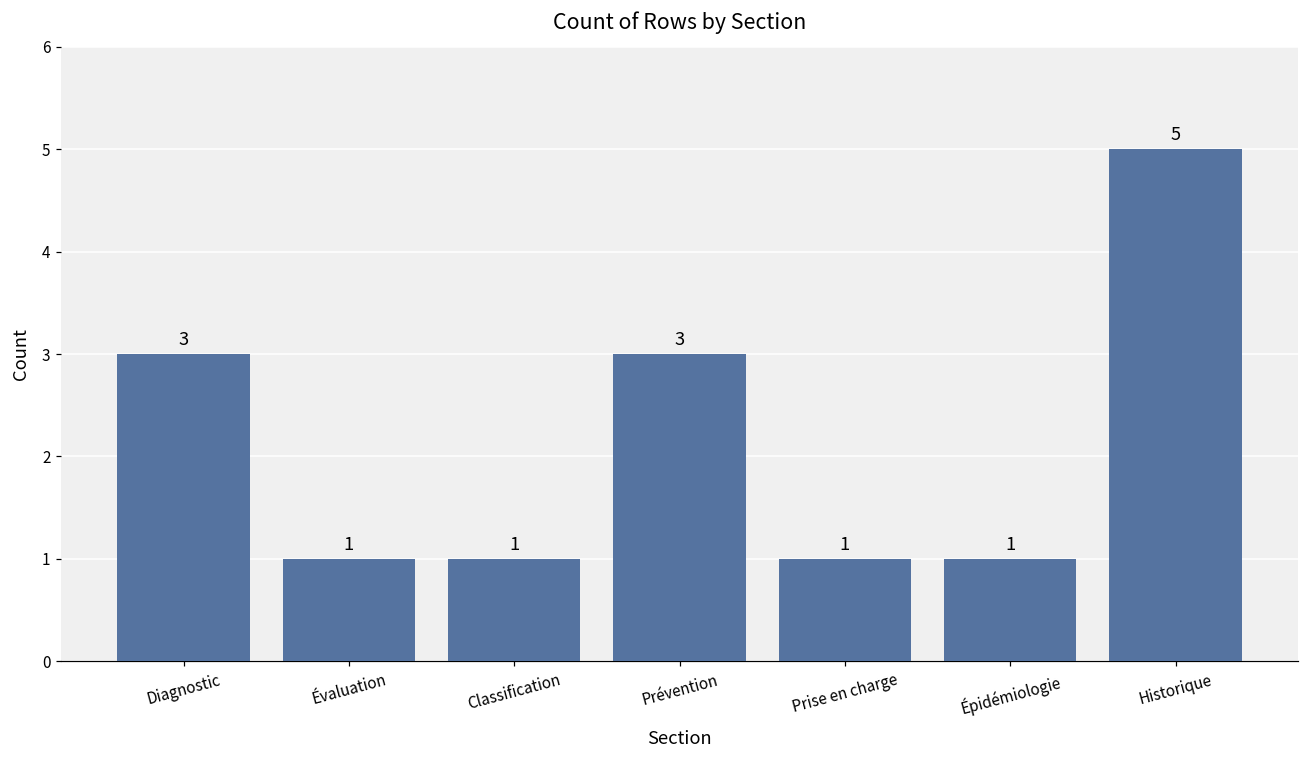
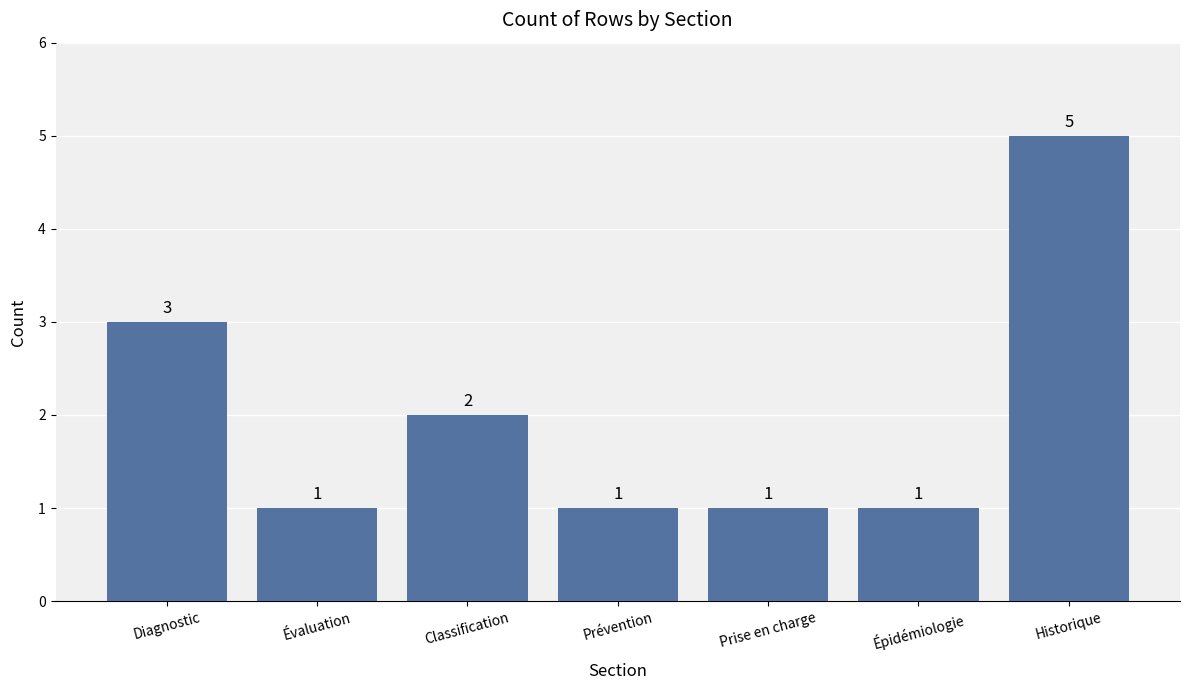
  {
    "Diagnostic": 3,
    "Évaluation": 1,
-   "Classification": 1,
-   "Prévention": 3,
+   "Classification": 2,
+   "Prévention": 1,
    "Prise en charge": 1,
    "Épidémiologie": 1,
    "Historique": 5
  }
